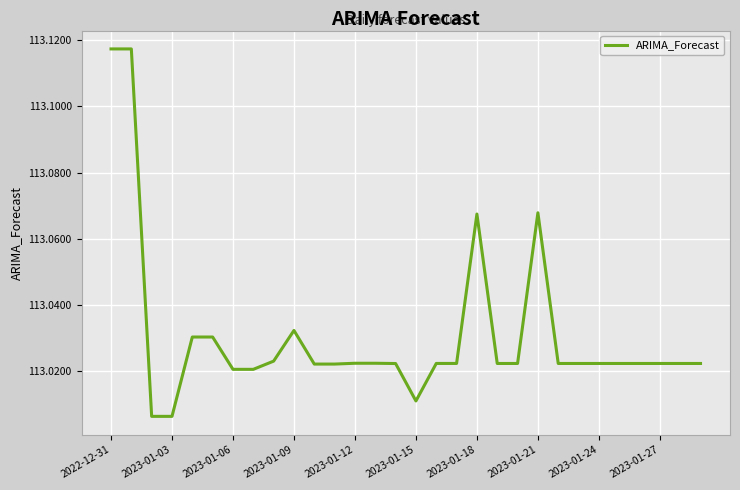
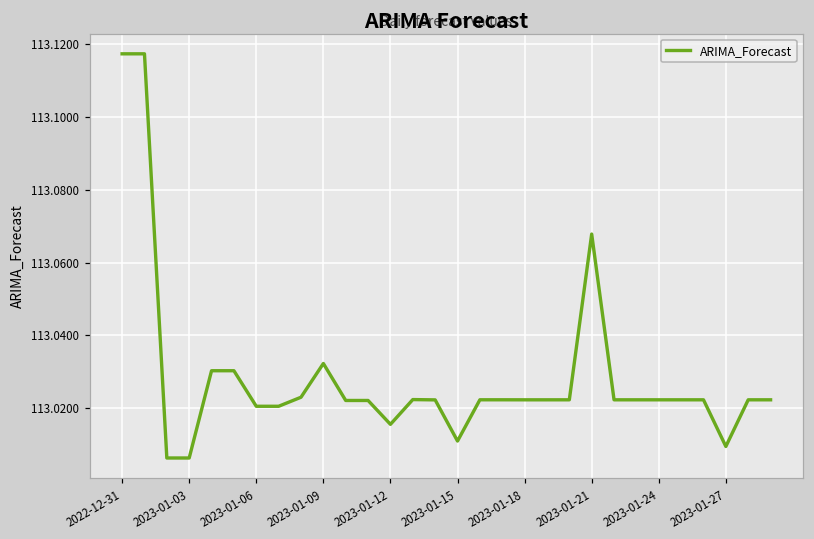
  {
    "2022-12-31": 113.117,
    "2023-01-03": 113.006,
    "2023-01-06": 113.021,
    "2023-01-09": 113.032,
-   "2023-01-12": 113.022,
+   "2023-01-12": 113.016,
    "2023-01-15": 113.011,
-   "2023-01-18": 113.067,
+   "2023-01-18": 113.022,
    "2023-01-21": 113.068,
    "2023-01-24": 113.022,
-   "2023-01-27": 113.022
+   "2023-01-27": 113.009
  }
